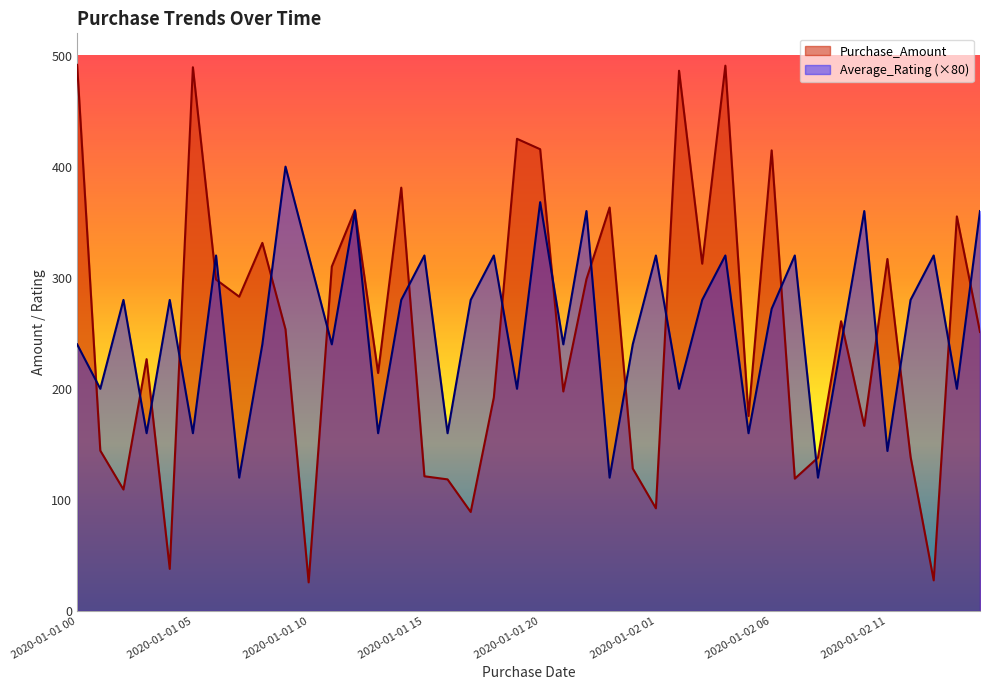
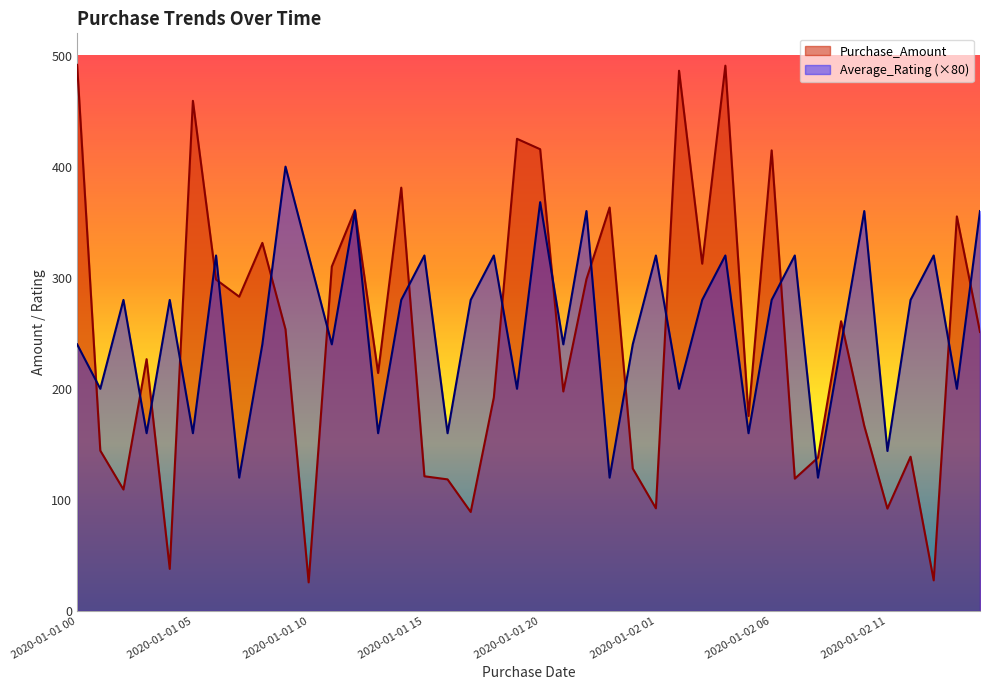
  {
    "Purchase_Amount": {
      "2020-01-01 00": 492,
-     "2020-01-01 05": 489,
+     "2020-01-01 05": 459,
      "2020-01-01 10": 26,
      "2020-01-01 15": 121,
      "2020-01-01 20": 416,
      "2020-01-02 01": 92,
      "2020-01-02 06": 415,
-     "2020-01-02 11": 317
+     "2020-01-02 11": 92
    },
    "Average_Rating (×80)": {
      "2020-01-01 00": 240,
      "2020-01-01 05": 160,
      "2020-01-01 10": 320,
      "2020-01-01 15": 320,
      "2020-01-01 20": 368,
      "2020-01-02 01": 320,
-     "2020-01-02 06": 272,
+     "2020-01-02 06": 280,
      "2020-01-02 11": 144
    }
  }
